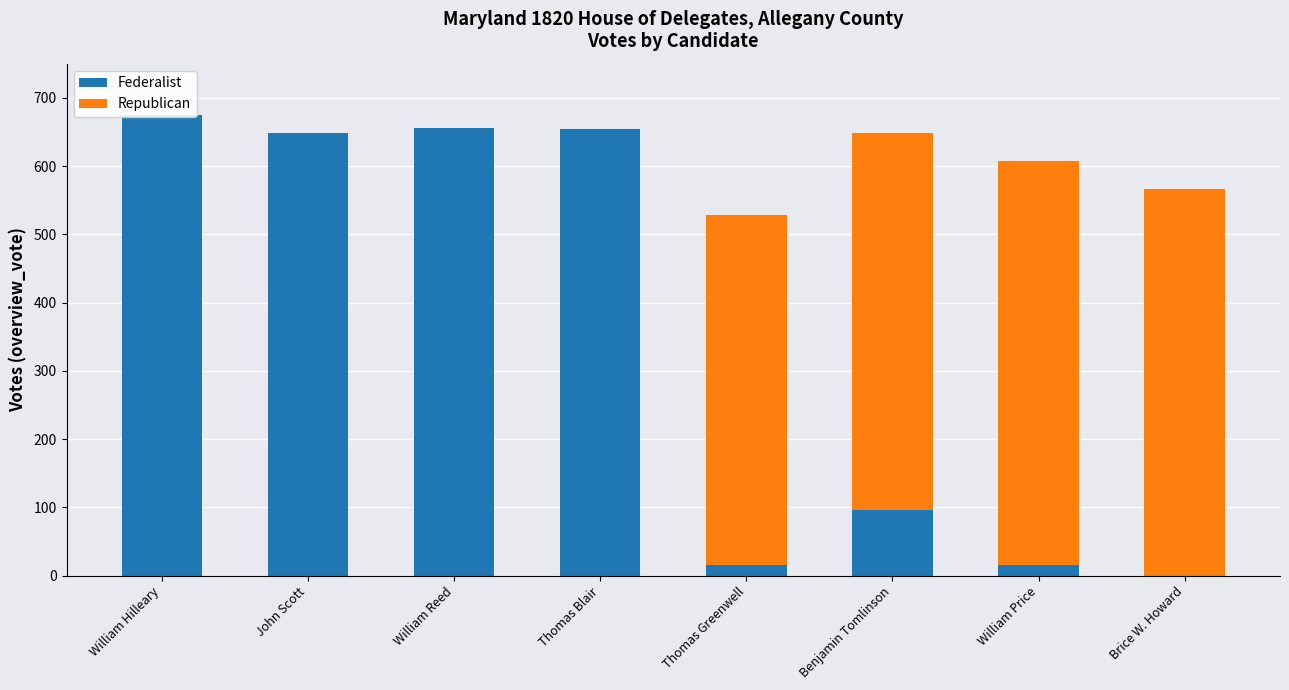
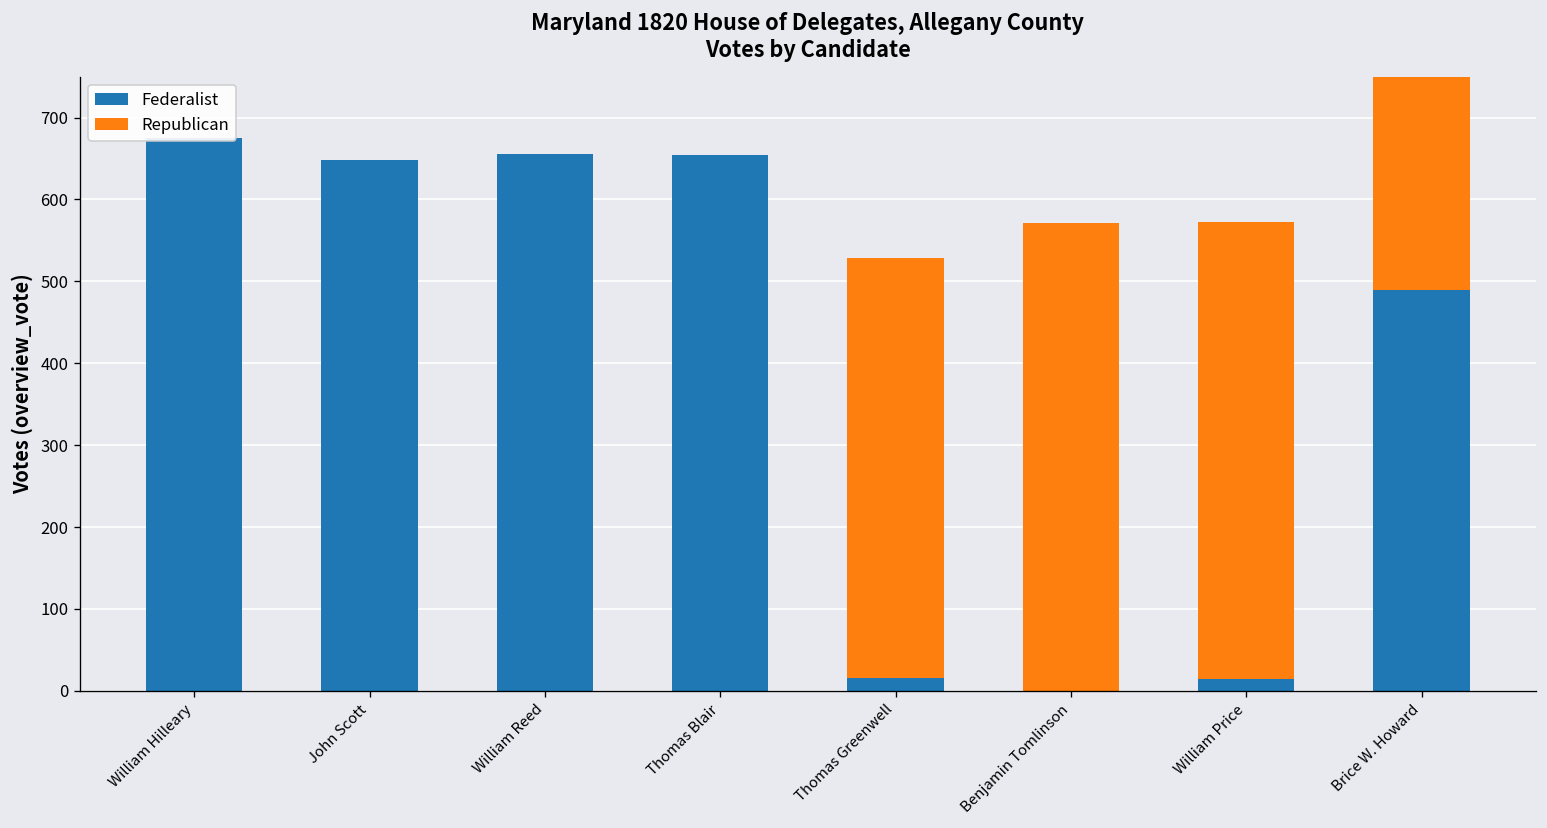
  {
    "Federalist": {
      "John Scott": 650,
      "William Reed": 660,
      "Thomas Blair": 650,
      "Thomas Greenwell": 20,
-     "Benjamin Tomlinson": 100,
+     "Benjamin Tomlinson": 0,
      "William Price": 20,
-     "Brice W. Howard": 0
+     "Brice W. Howard": 490
    },
    "Republican": {
      "John Scott": 0,
      "William Reed": 0,
      "Thomas Blair": 0,
      "Thomas Greenwell": 510,
-     "Benjamin Tomlinson": 550,
-     "William Price": 590
+     "Benjamin Tomlinson": 570,
+     "William Price": 560
    }
  }
